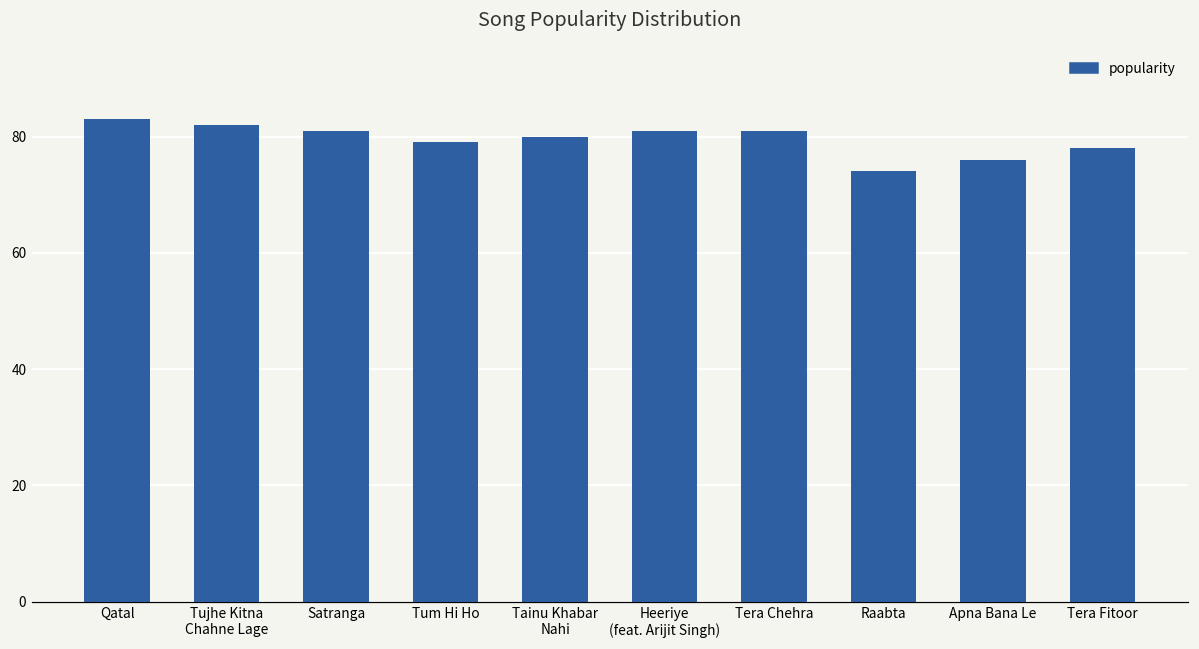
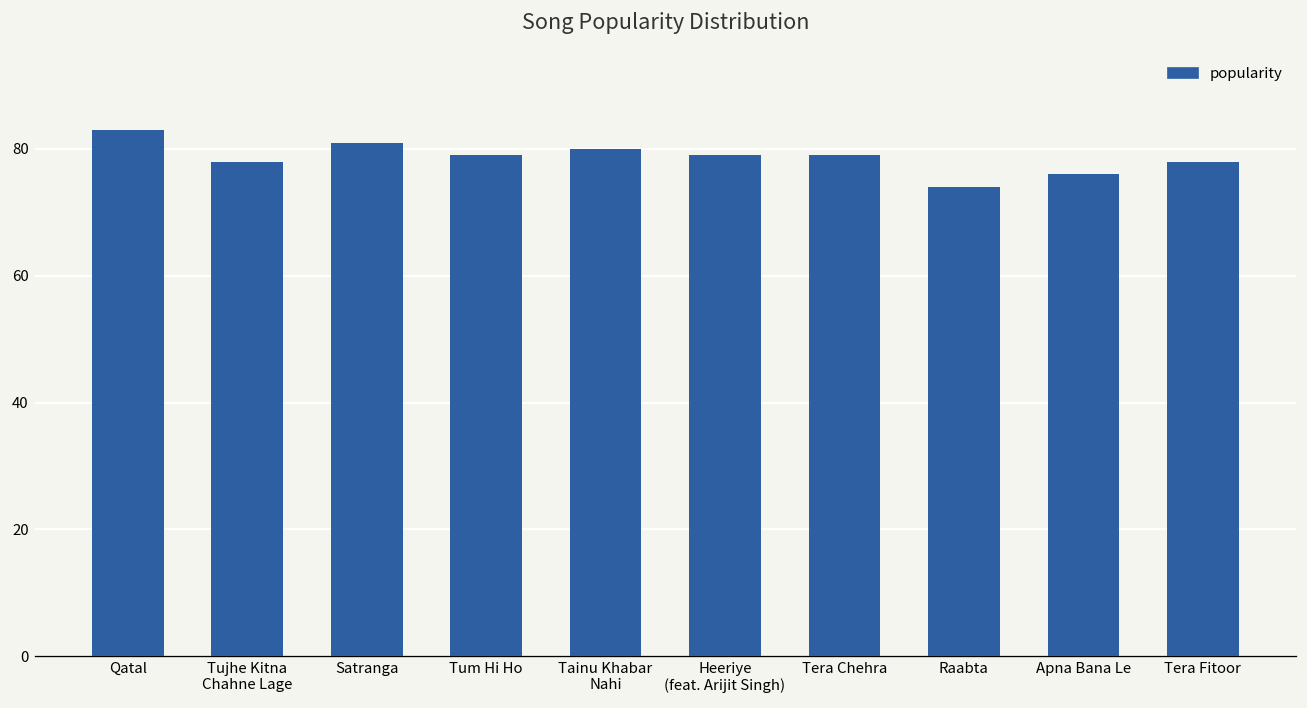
  {
    "Qatal": 83,
-   "Tujhe Kitna Chahne Lage": 82,
+   "Tujhe Kitna Chahne Lage": 78,
    "Satranga": 81,
    "Tum Hi Ho": 79,
    "Tainu Khabar Nahi": 80,
-   "Heeriye (feat. Arijit Singh)": 81,
-   "Tera Chehra": 81,
+   "Heeriye (feat. Arijit Singh)": 79,
+   "Tera Chehra": 79,
    "Raabta": 74,
    "Apna Bana Le": 76,
    "Tera Fitoor": 78
  }
